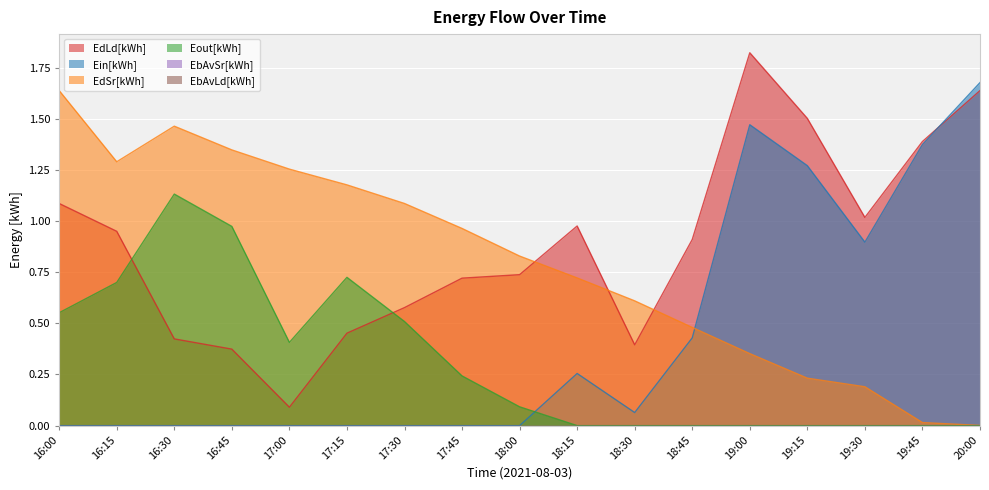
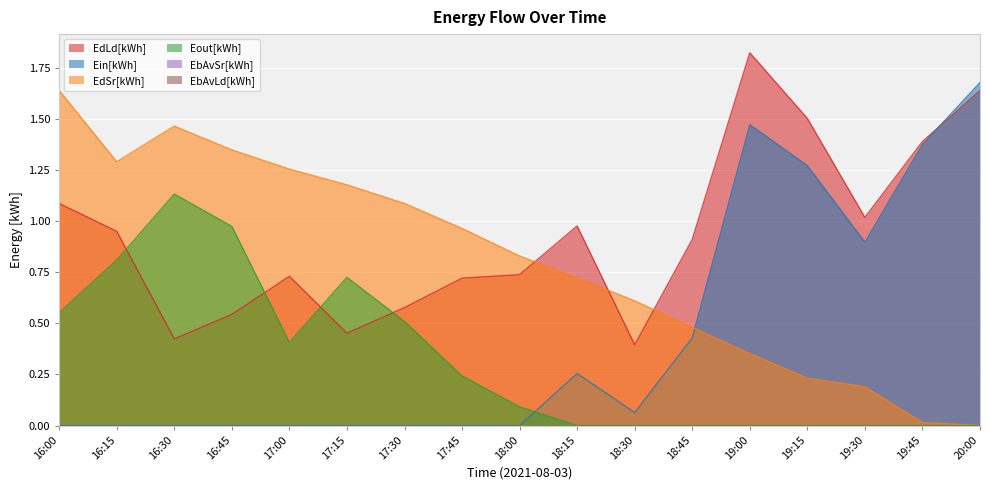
  {
    "EdLd[kWh]": {
      "16:00": 1.09,
      "16:15": 0.95,
      "16:30": 0.42,
-     "16:45": 0.37,
-     "17:00": 0.09,
+     "16:45": 0.54,
+     "17:00": 0.73,
      "17:15": 0.45,
      "17:30": 0.58,
      "17:45": 0.72,
      "18:00": 0.74,
      "18:15": 0.98,
      "18:30": 0.40,
      "18:45": 0.91,
      "19:00": 1.82,
      "19:15": 1.50,
      "19:30": 1.02,
      "19:45": 1.39,
      "20:00": 1.64
    },
    "Ein[kWh]": {
      "18:15": 0.26,
      "18:30": 0.06,
      "18:45": 0.43,
      "19:00": 1.47,
      "19:15": 1.27,
      "19:30": 0.90,
      "19:45": 1.37,
      "20:00": 1.68
    },
    "EdSr[kWh]": {
      "16:00": 1.64,
      "16:15": 1.29,
      "16:30": 1.46,
      "16:45": 1.35,
      "17:00": 1.25,
      "17:15": 1.18,
      "17:30": 1.09,
      "17:45": 0.96,
      "18:00": 0.83,
      "18:15": 0.72,
      "18:30": 0.61,
      "18:45": 0.48,
      "19:00": 0.35,
      "19:15": 0.23,
      "19:30": 0.19,
      "19:45": 0.02
    },
    "Eout[kWh]": {
      "16:00": 0.55,
-     "16:15": 0.70,
+     "16:15": 0.81,
      "16:30": 1.13,
      "16:45": 0.97,
      "17:00": 0.41,
      "17:15": 0.73,
      "17:30": 0.51,
      "17:45": 0.24,
      "18:00": 0.09
    }
  }
